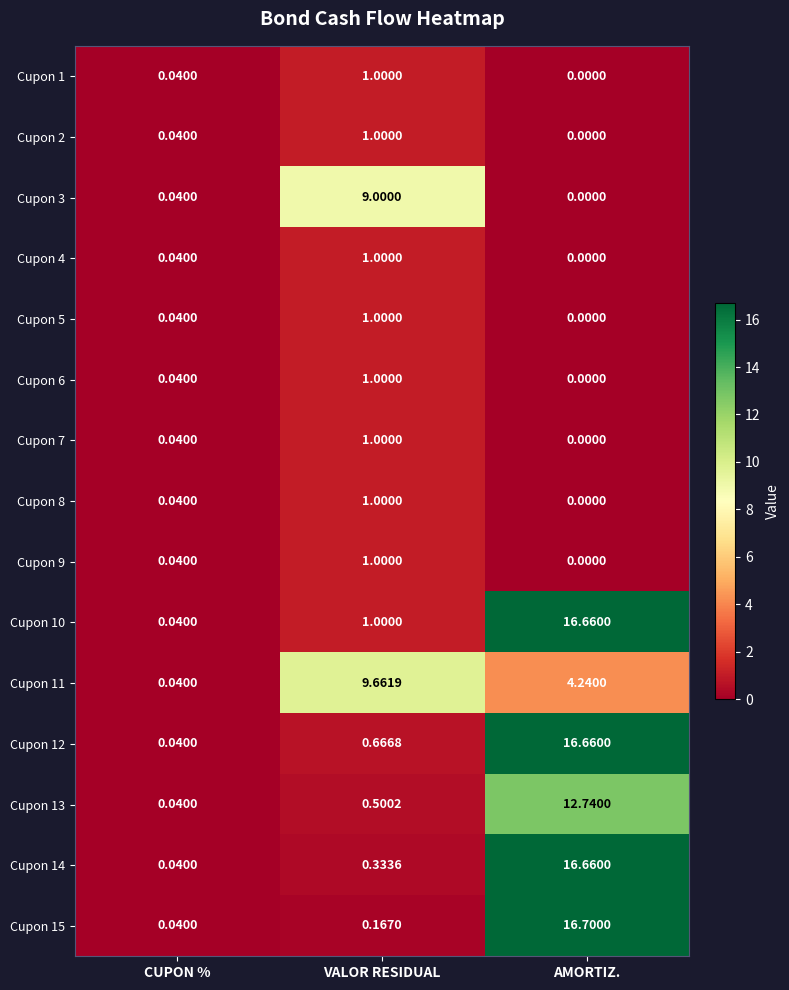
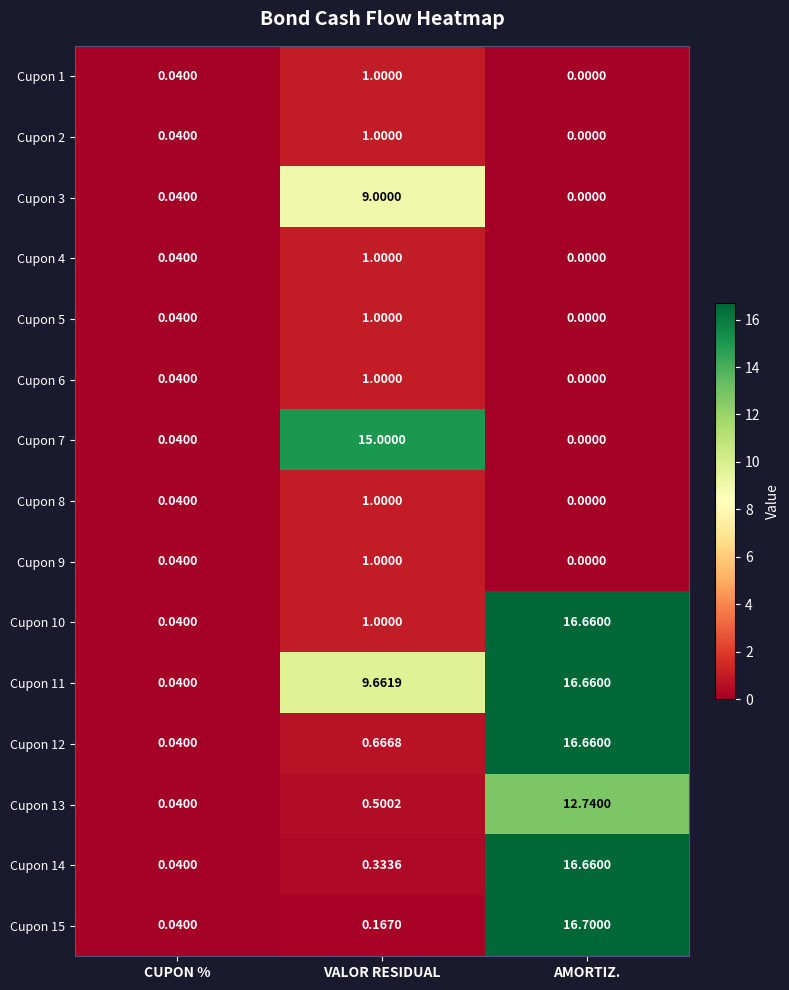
  {
    "Cupon 1": {
      "CUPON %": 0.0400,
      "VALOR RESIDUAL": 1.0000,
      "AMORTIZ.": 0.0000
    },
    "Cupon 2": {
      "CUPON %": 0.0400,
      "VALOR RESIDUAL": 1.0000,
      "AMORTIZ.": 0.0000
    },
    "Cupon 3": {
      "CUPON %": 0.0400,
      "VALOR RESIDUAL": 9.0000,
      "AMORTIZ.": 0.0000
    },
    "Cupon 4": {
      "CUPON %": 0.0400,
      "VALOR RESIDUAL": 1.0000,
      "AMORTIZ.": 0.0000
    },
    "Cupon 5": {
      "CUPON %": 0.0400,
      "VALOR RESIDUAL": 1.0000,
      "AMORTIZ.": 0.0000
    },
    "Cupon 6": {
      "CUPON %": 0.0400,
      "VALOR RESIDUAL": 1.0000,
      "AMORTIZ.": 0.0000
    },
    "Cupon 7": {
      "CUPON %": 0.0400,
-     "VALOR RESIDUAL": 1.0000,
+     "VALOR RESIDUAL": 15.0000,
      "AMORTIZ.": 0.0000
    },
    "Cupon 8": {
      "CUPON %": 0.0400,
      "VALOR RESIDUAL": 1.0000,
      "AMORTIZ.": 0.0000
    },
    "Cupon 9": {
      "CUPON %": 0.0400,
      "VALOR RESIDUAL": 1.0000,
      "AMORTIZ.": 0.0000
    },
    "Cupon 10": {
      "CUPON %": 0.0400,
      "VALOR RESIDUAL": 1.0000,
      "AMORTIZ.": 16.6600
    },
    "Cupon 11": {
      "CUPON %": 0.0400,
      "VALOR RESIDUAL": 9.6619,
-     "AMORTIZ.": 4.2400
+     "AMORTIZ.": 16.6600
    },
    "Cupon 12": {
      "CUPON %": 0.0400,
      "VALOR RESIDUAL": 0.6668,
      "AMORTIZ.": 16.6600
    },
    "Cupon 13": {
      "CUPON %": 0.0400,
      "VALOR RESIDUAL": 0.5002,
      "AMORTIZ.": 12.7400
    },
    "Cupon 14": {
      "CUPON %": 0.0400,
      "VALOR RESIDUAL": 0.3336,
      "AMORTIZ.": 16.6600
    },
    "Cupon 15": {
      "CUPON %": 0.0400,
      "VALOR RESIDUAL": 0.1670,
      "AMORTIZ.": 16.7000
    }
  }
